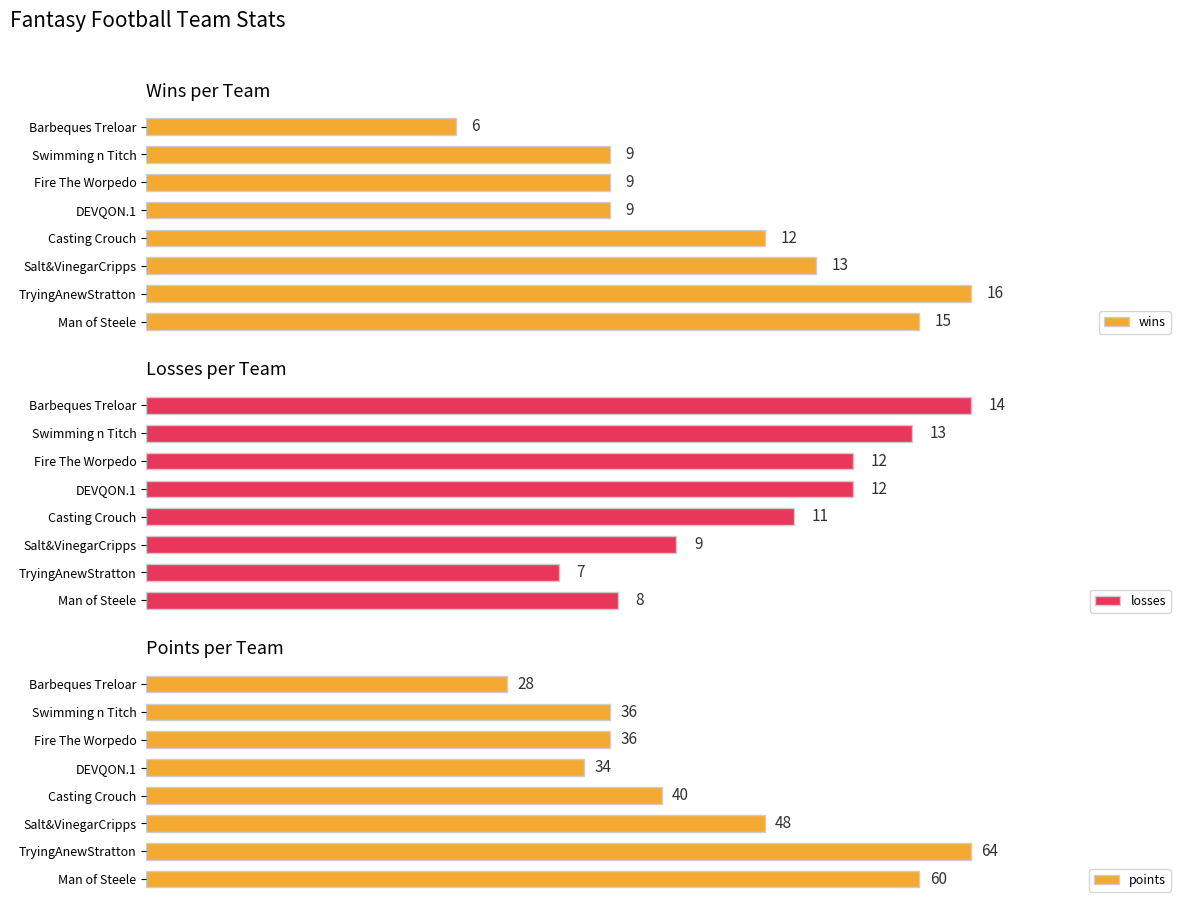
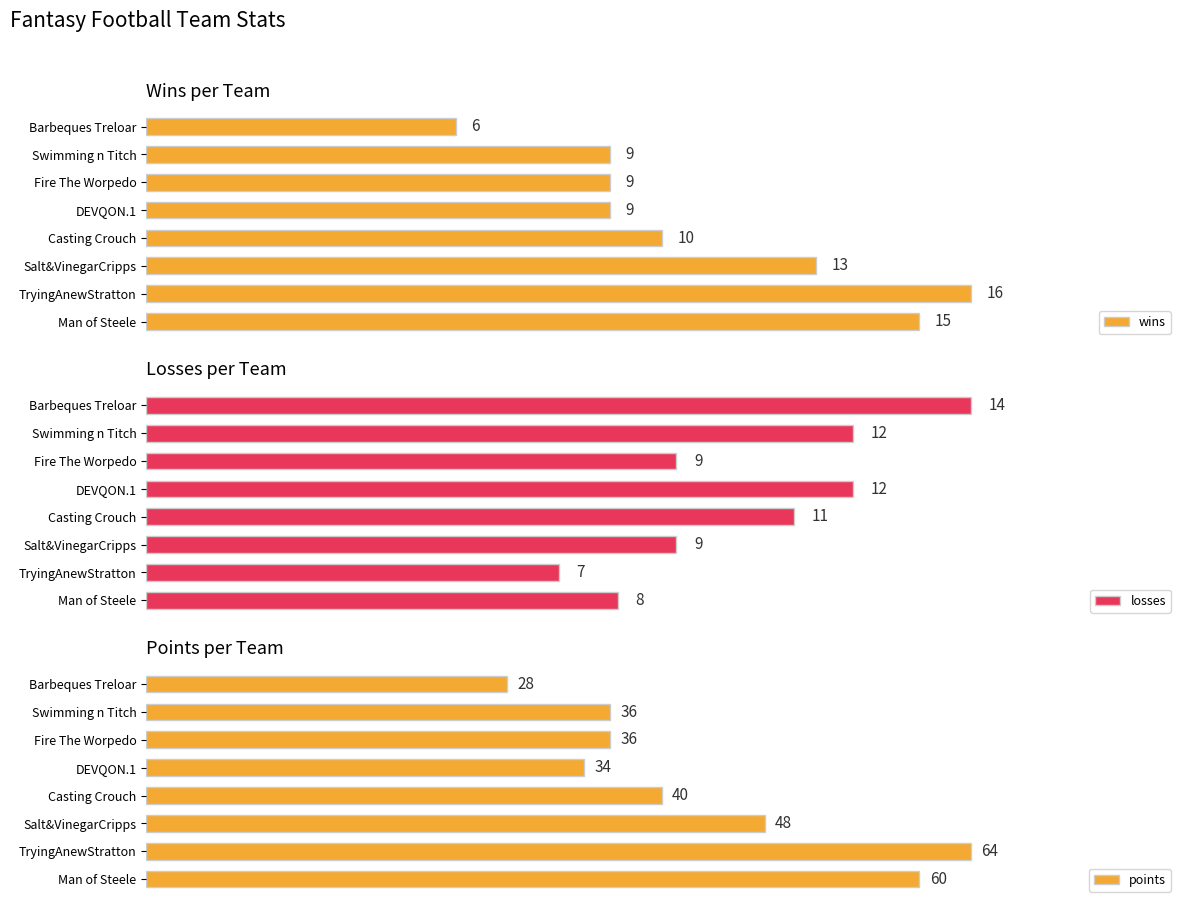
  {
    "Wins per Team": {
      "Barbeques Treloar": 6,
      "Swimming n Titch": 9,
      "Fire The Worpedo": 9,
      "DEVQON.1": 9,
-     "Casting Crouch": 12,
+     "Casting Crouch": 10,
      "Salt&VinegarCripps": 13,
      "TryingAnewStratton": 16,
      "Man of Steele": 15
    },
    "Losses per Team": {
      "Barbeques Treloar": 14,
-     "Swimming n Titch": 13,
-     "Fire The Worpedo": 12,
+     "Swimming n Titch": 12,
+     "Fire The Worpedo": 9,
      "DEVQON.1": 12,
      "Casting Crouch": 11,
      "Salt&VinegarCripps": 9,
      "TryingAnewStratton": 7,
      "Man of Steele": 8
    },
    "Points per Team": {
      "Barbeques Treloar": 28,
      "Swimming n Titch": 36,
      "Fire The Worpedo": 36,
      "DEVQON.1": 34,
      "Casting Crouch": 40,
      "Salt&VinegarCripps": 48,
      "TryingAnewStratton": 64,
      "Man of Steele": 60
    }
  }
